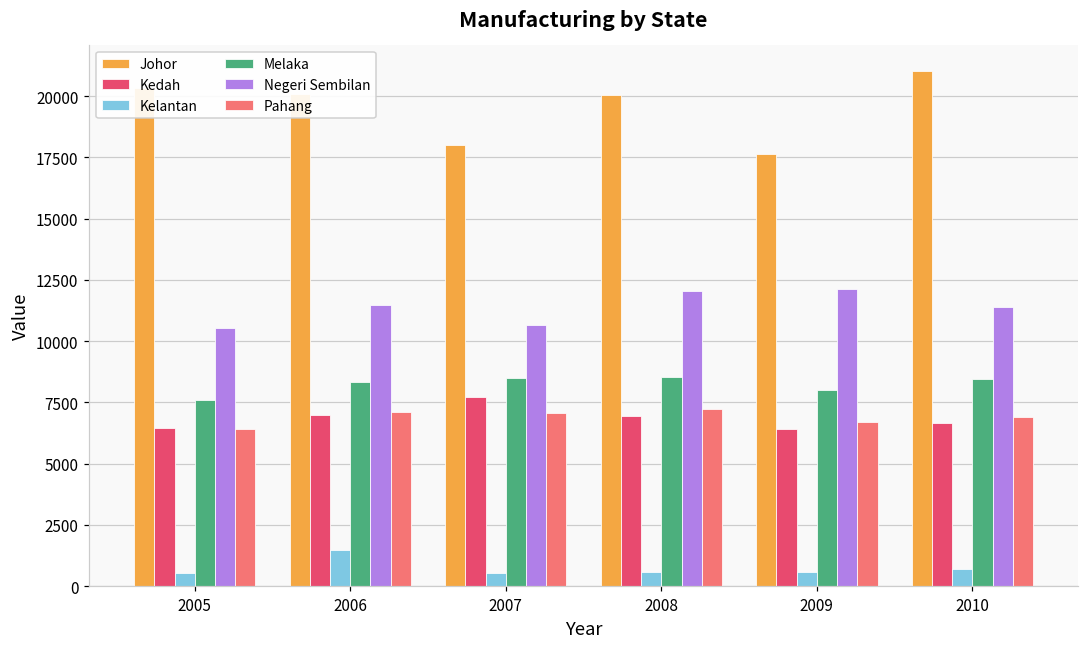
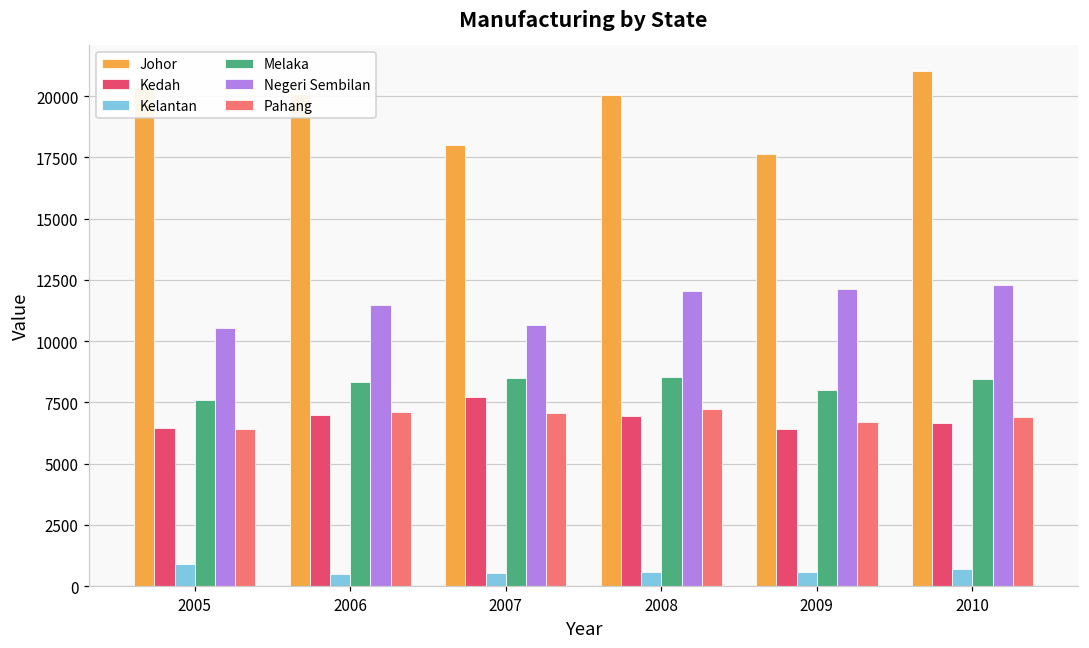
  {
    "Johor": {
      "2007": 18000,
      "2008": 20000,
      "2009": 17700,
      "2010": 21000
    },
    "Kelantan": {
-     "2005": 500,
-     "2006": 1500,
+     "2005": 900,
+     "2006": 500,
      "2007": 500,
      "2008": 600,
      "2009": 600,
      "2010": 700
    },
    "Melaka": {
      "2005": 7600,
      "2006": 8300,
      "2007": 8500,
      "2008": 8500,
      "2009": 8000,
      "2010": 8400
    },
    "Negeri Sembilan": {
      "2005": 10500,
      "2006": 11500,
      "2007": 10700,
      "2008": 12000,
      "2009": 12100,
-     "2010": 11400
+     "2010": 12300
    }
  }
